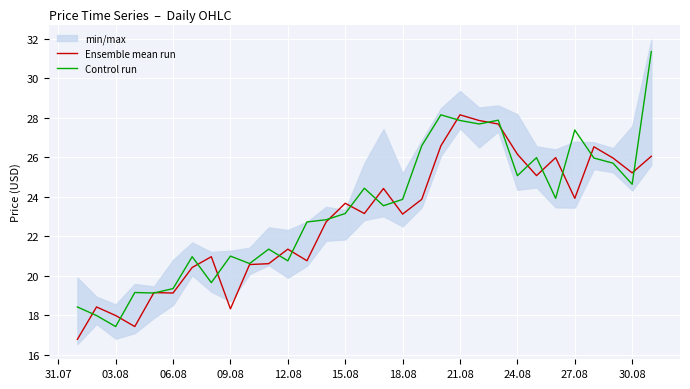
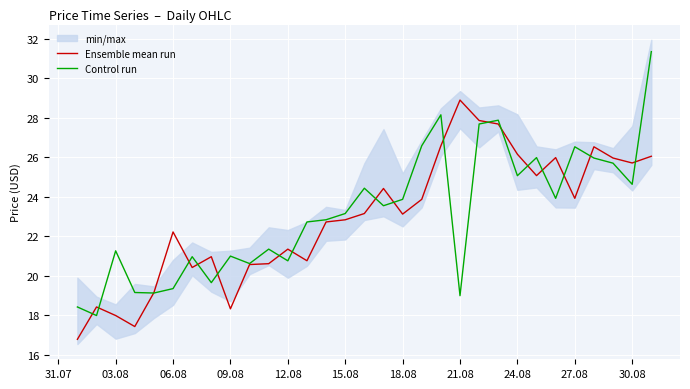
  {
    "Ensemble mean run": {
      "03.08": 18.0,
-     "06.08": 19.1,
+     "06.08": 22.2,
      "09.08": 18.3,
      "12.08": 21.3,
-     "15.08": 23.7,
+     "15.08": 22.8,
      "18.08": 23.1,
-     "21.08": 28.1,
+     "21.08": 28.9,
      "24.08": 26.2,
      "27.08": 23.9,
-     "30.08": 25.2
+     "30.08": 25.7
    },
    "Control run": {
-     "03.08": 17.4,
+     "03.08": 21.3,
      "06.08": 19.3,
      "09.08": 21.0,
      "12.08": 20.8,
      "15.08": 23.2,
      "18.08": 23.9,
-     "21.08": 27.9,
+     "21.08": 19.0,
      "24.08": 25.1,
-     "27.08": 27.4,
+     "27.08": 26.5,
      "30.08": 24.6
    }
  }
